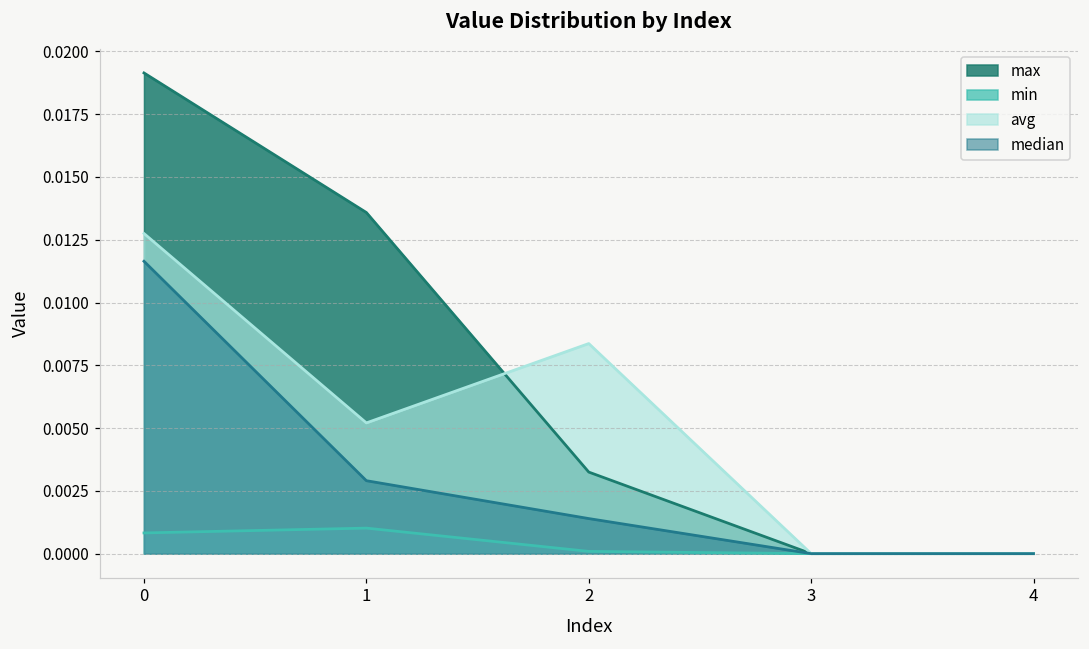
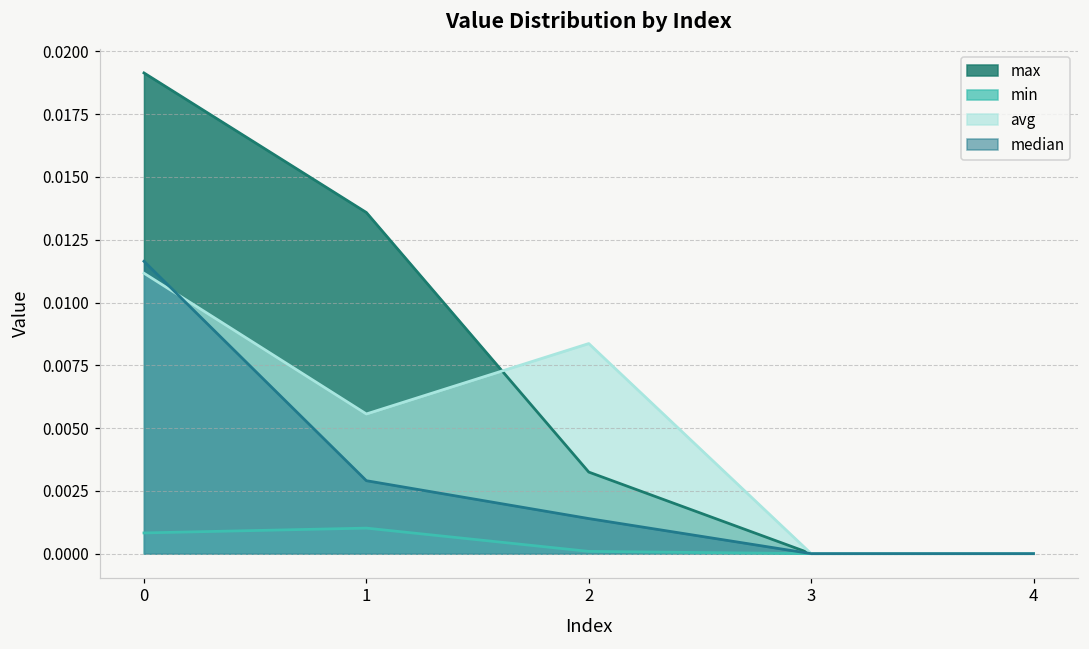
  {
    "avg": {
-     "0": 0.0127,
-     "1": 0.0052,
+     "0": 0.0112,
+     "1": 0.0056,
      "2": 0.0084
    }
  }
